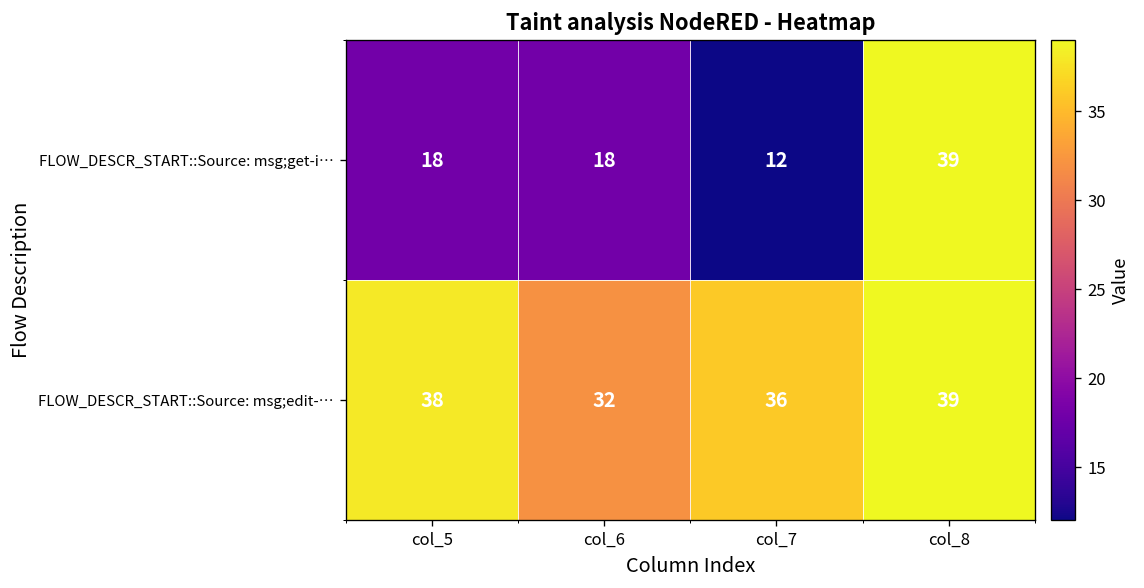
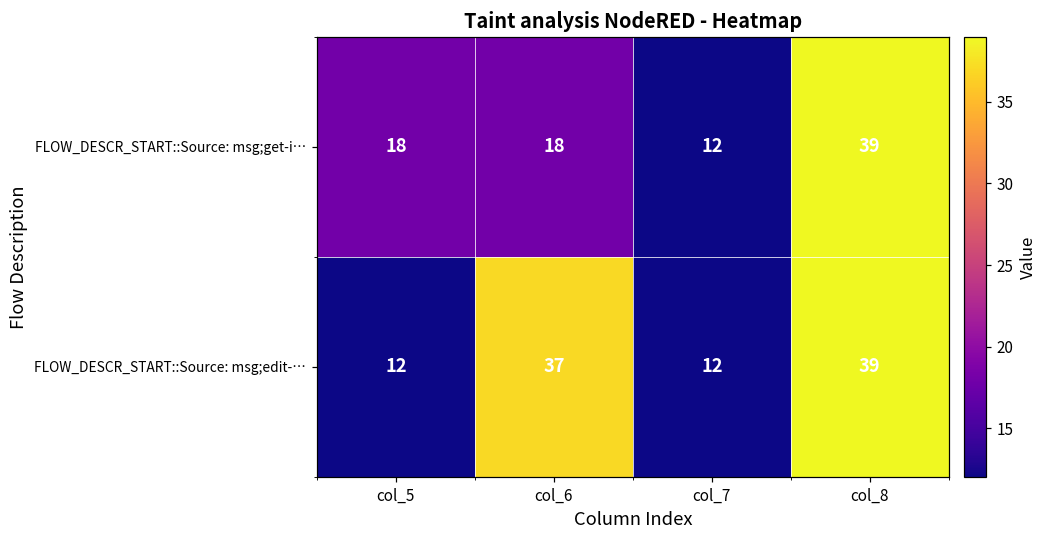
  {
    "FLOW_DESCR_START::Source: msg;get-i…": {
      "col_5": 18,
      "col_6": 18,
      "col_7": 12,
      "col_8": 39
    },
    "FLOW_DESCR_START::Source: msg;edit-…": {
-     "col_5": 38,
-     "col_6": 32,
-     "col_7": 36,
+     "col_5": 12,
+     "col_6": 37,
+     "col_7": 12,
      "col_8": 39
    }
  }
